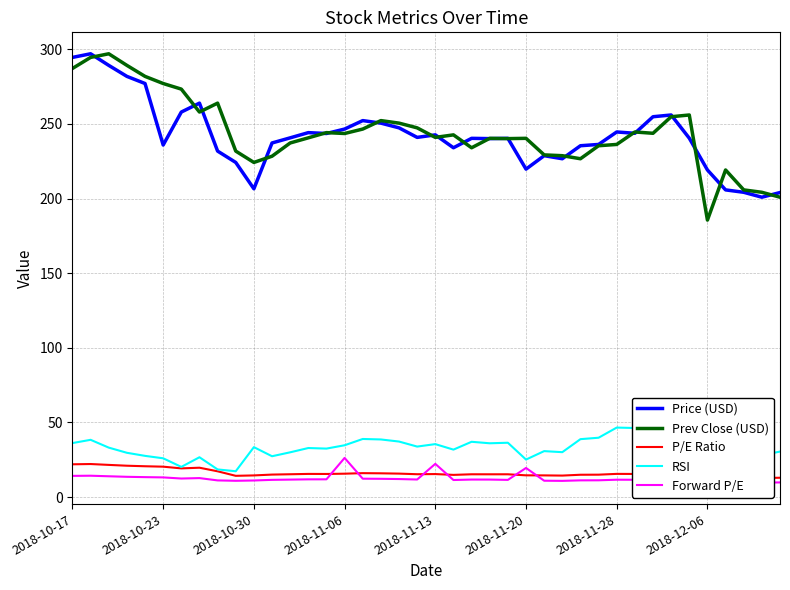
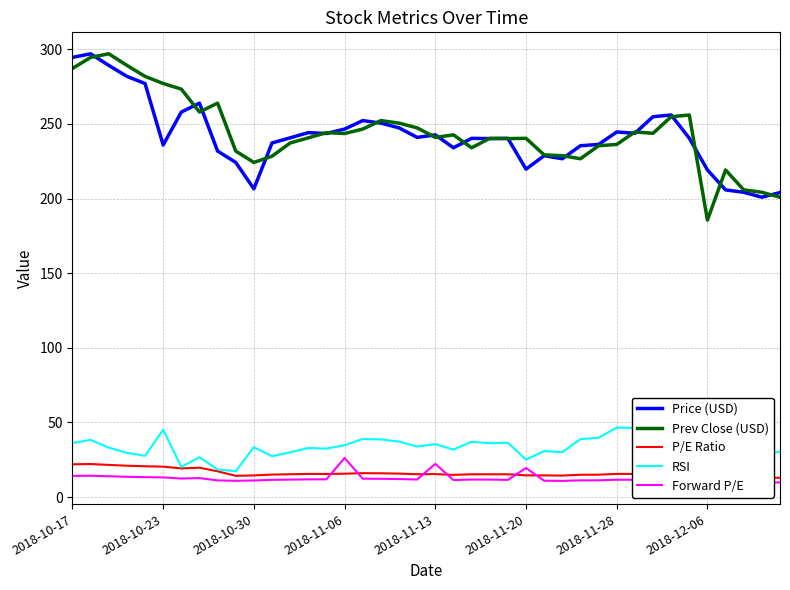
  {
    "Price (USD)": {
      "2018-10-23": 236,
      "2018-10-30": 207,
      "2018-11-06": 247,
      "2018-11-20": 220,
      "2018-11-28": 245,
      "2018-12-06": 219
    },
    "Prev Close (USD)": {
      "2018-10-23": 277,
      "2018-10-30": 224,
      "2018-11-06": 244,
      "2018-11-20": 240,
      "2018-11-28": 236,
      "2018-12-06": 186
    },
    "P/E Ratio": {
      "2018-10-23": 20,
      "2018-10-30": 15,
      "2018-11-06": 16,
      "2018-11-13": 15,
      "2018-11-20": 15,
      "2018-11-28": 16
    },
    "RSI": {
-     "2018-10-23": 26,
+     "2018-10-23": 45,
      "2018-10-30": 33,
      "2018-11-06": 35,
      "2018-11-13": 36,
      "2018-11-20": 25,
      "2018-11-28": 47
    },
    "Forward P/E": {
      "2018-10-23": 13,
      "2018-10-30": 11,
      "2018-11-06": 26,
      "2018-11-13": 22,
      "2018-11-20": 20,
      "2018-11-28": 12
    }
  }
